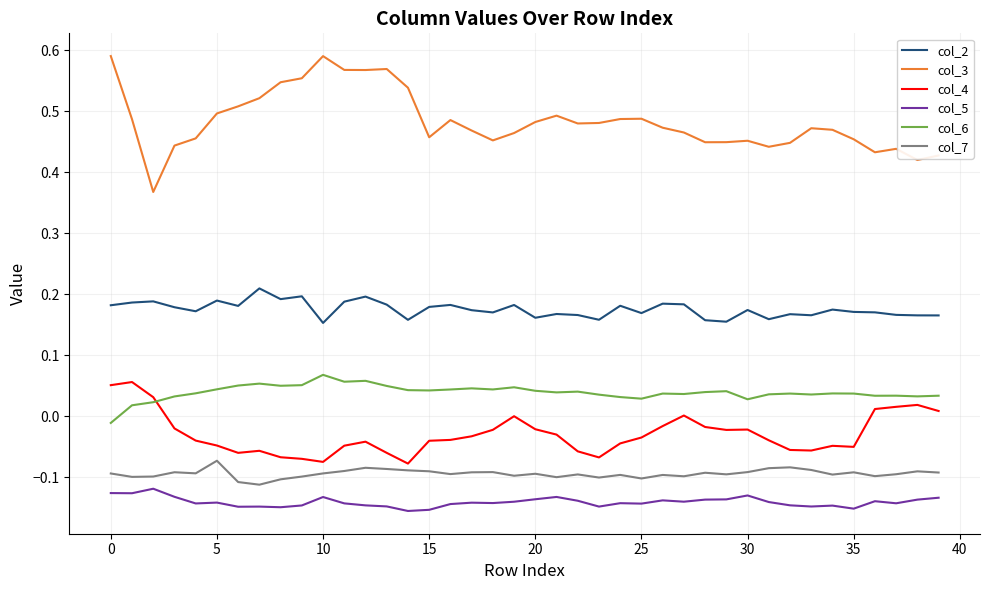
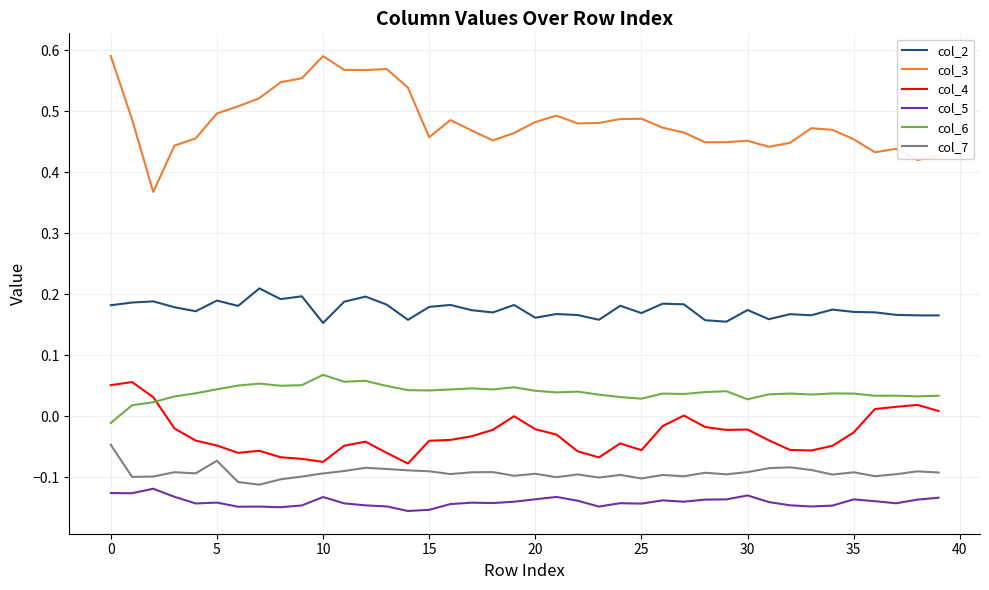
  {
    "col_2": {
      "0": 0.18,
      "5": 0.19,
      "10": 0.15,
      "15": 0.18,
      "20": 0.16,
      "25": 0.17,
      "30": 0.17,
      "35": 0.17
    },
    "col_3": {
      "0": 0.59,
      "5": 0.50,
      "10": 0.59,
      "15": 0.46,
      "20": 0.48,
      "25": 0.49,
      "30": 0.45,
      "35": 0.45
    },
    "col_4": {
      "0": 0.05,
      "5": -0.05,
      "10": -0.07,
      "15": -0.04,
      "20": -0.02,
-     "25": -0.03,
+     "25": -0.06,
      "30": -0.02,
-     "35": -0.05
+     "35": -0.03
    },
    "col_5": {
      "0": -0.13,
      "5": -0.14,
      "10": -0.13,
      "15": -0.15,
      "20": -0.14,
      "25": -0.14,
      "30": -0.13,
-     "35": -0.15
+     "35": -0.14
    },
    "col_6": {
      "0": -0.01,
      "5": 0.04,
      "10": 0.07,
      "15": 0.04,
      "20": 0.04,
      "25": 0.03,
      "30": 0.03,
      "35": 0.04
    },
    "col_7": {
-     "0": -0.09,
+     "0": -0.05,
      "5": -0.07,
      "10": -0.09,
      "15": -0.09,
      "20": -0.09,
      "25": -0.10,
      "30": -0.09,
      "35": -0.09
    }
  }
